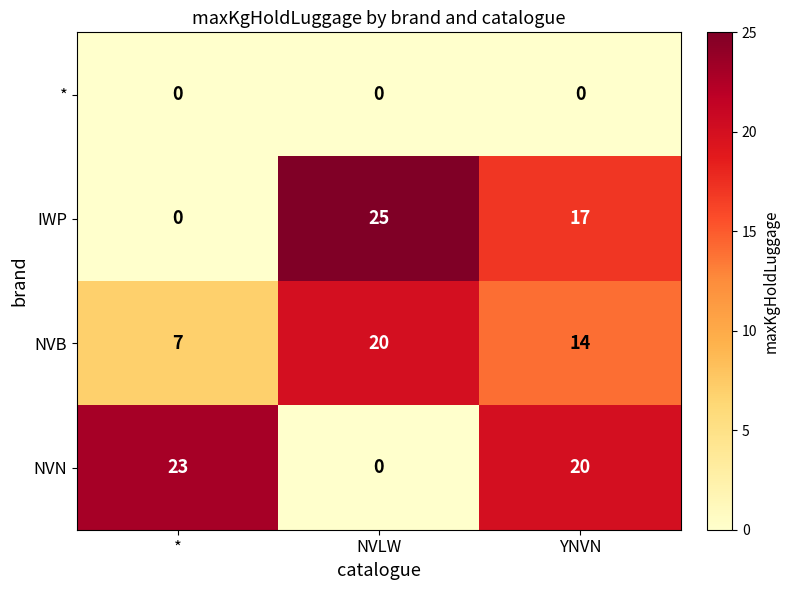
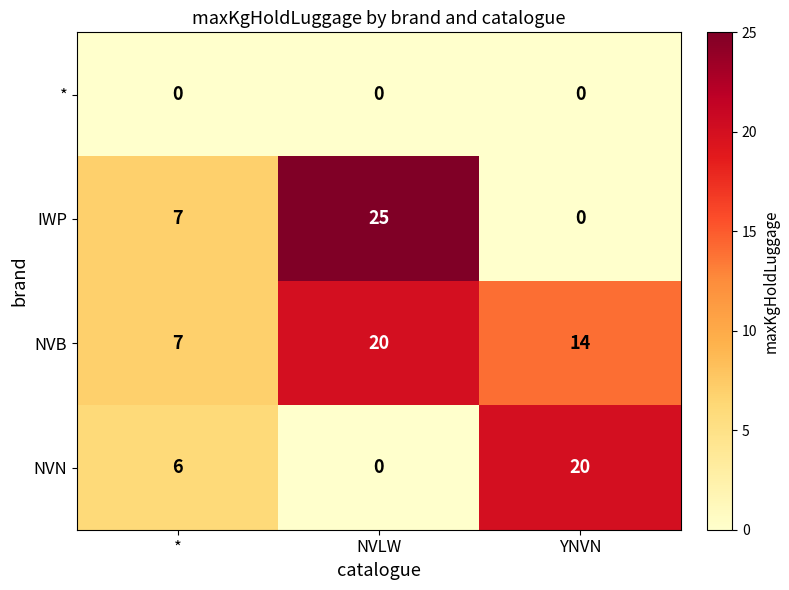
  {
    "*": {
      "*": 0,
      "NVLW": 0,
      "YNVN": 0
    },
    "IWP": {
-     "*": 0,
+     "*": 7,
      "NVLW": 25,
-     "YNVN": 17
+     "YNVN": 0
    },
    "NVB": {
      "*": 7,
      "NVLW": 20,
      "YNVN": 14
    },
    "NVN": {
-     "*": 23,
+     "*": 6,
      "NVLW": 0,
      "YNVN": 20
    }
  }
